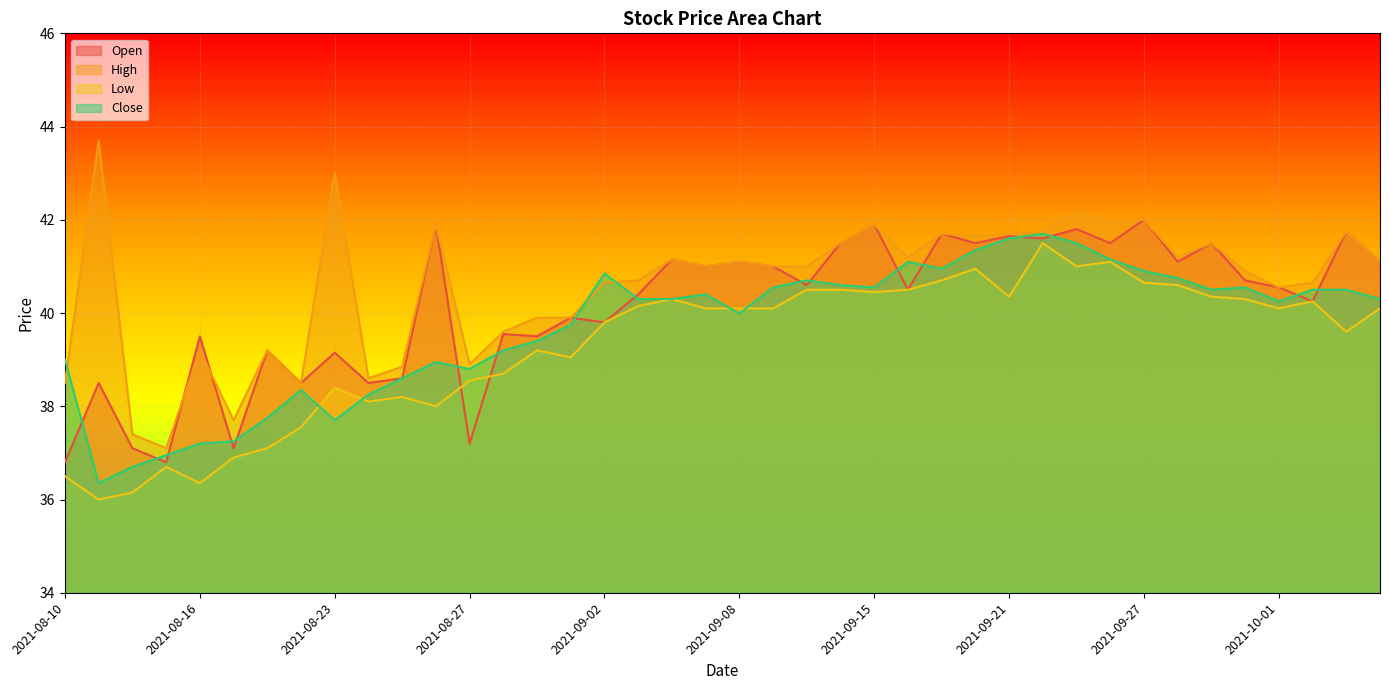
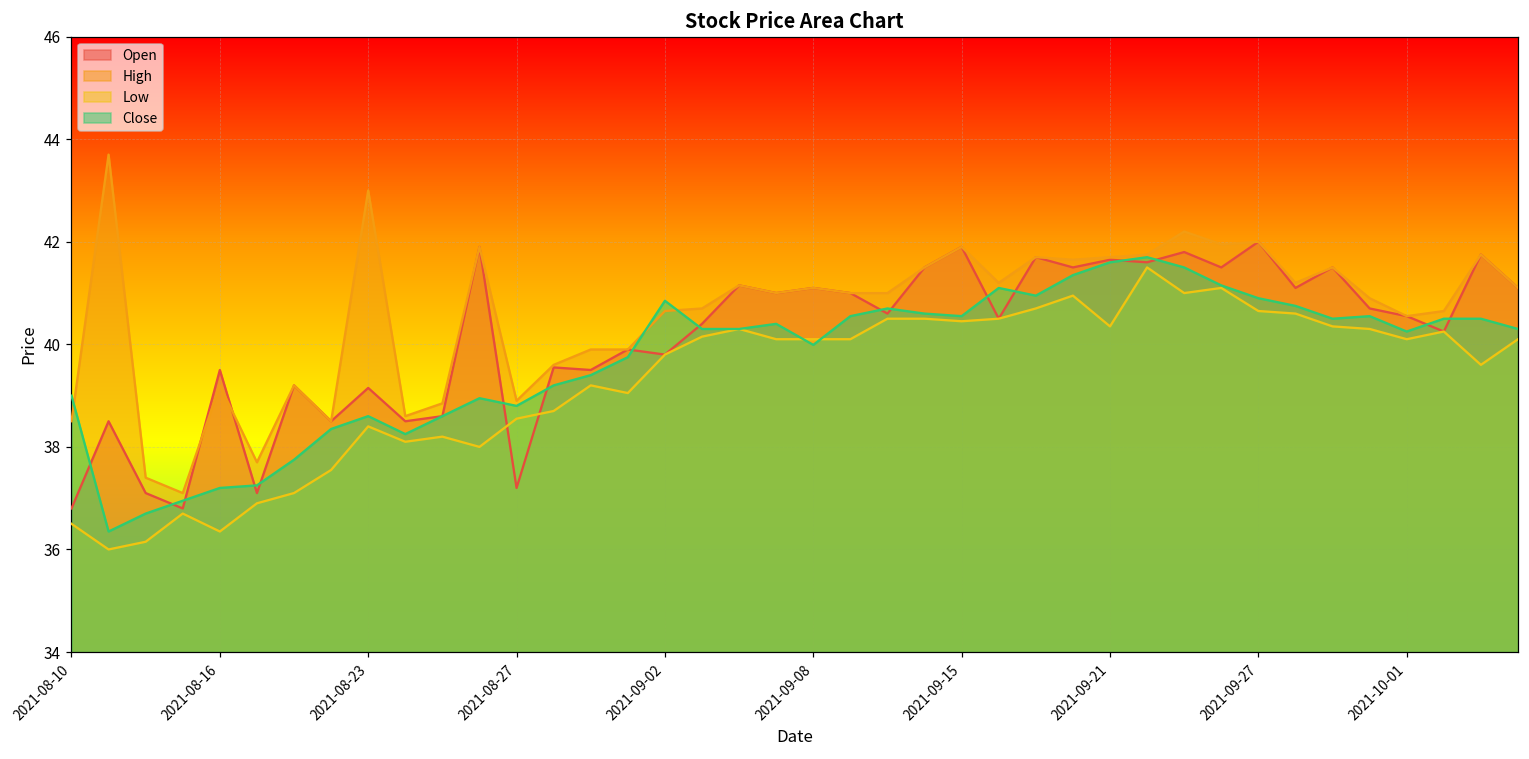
  {
    "Open": {
      "2021-08-10": 36.8,
      "2021-08-16": 39.5,
      "2021-08-23": 39.2,
      "2021-08-27": 37.2
    },
    "Close": {
      "2021-08-10": 39.0,
      "2021-08-16": 37.2,
-     "2021-08-23": 37.7,
+     "2021-08-23": 38.6,
      "2021-08-27": 38.8,
      "2021-09-02": 40.9,
      "2021-09-08": 40.0,
      "2021-09-15": 40.6,
      "2021-09-27": 40.9,
      "2021-10-01": 40.3
    }
  }
